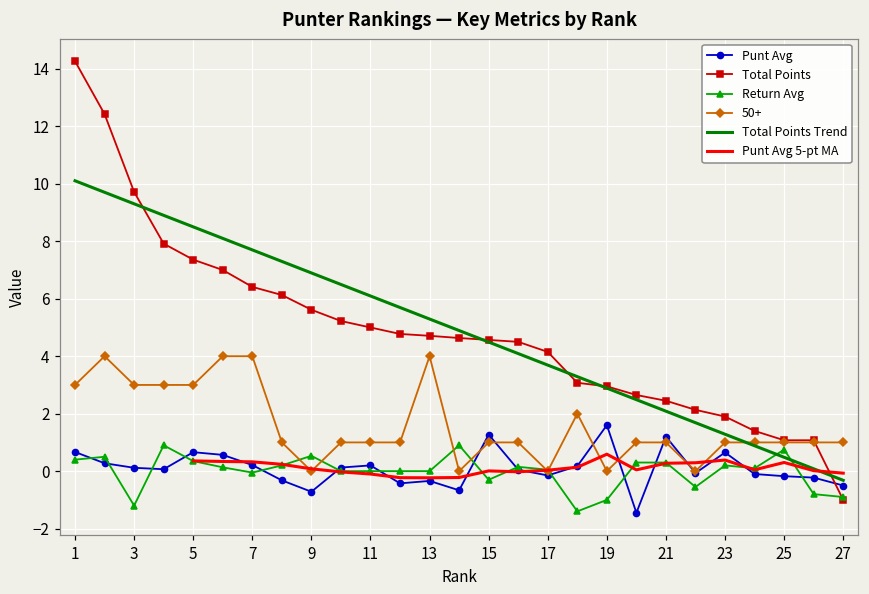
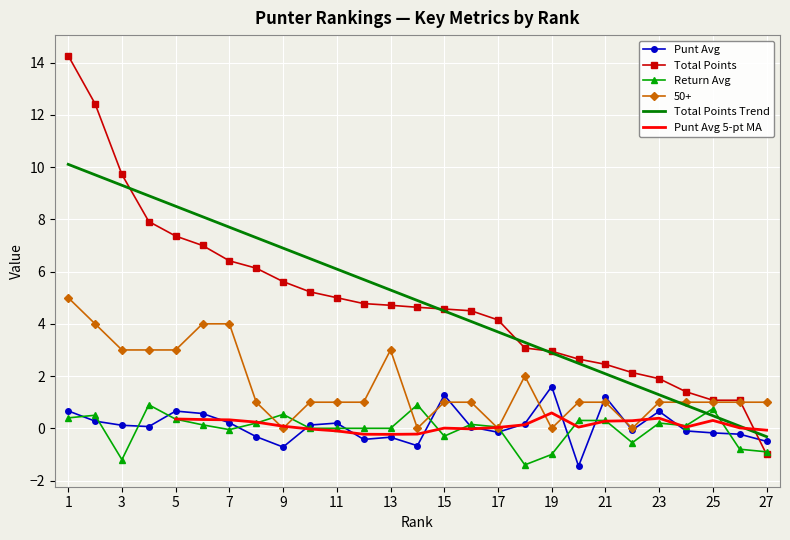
  {
    "Punt Avg": {
      "1": 0.7,
      "3": 0.1,
      "5": 0.7,
      "7": 0.2,
      "9": -0.7,
      "11": 0.2,
      "13": -0.3,
      "15": 1.3,
      "17": -0.2,
      "19": 1.6,
      "21": 1.2,
      "23": 0.7,
      "25": -0.2,
      "27": -0.5
    },
    "50+": {
-     "1": 3,
+     "1": 5,
      "3": 3,
      "5": 3,
      "7": 4,
      "11": 1,
-     "13": 4,
+     "13": 3,
      "15": 1,
      "19": 0,
      "21": 1,
      "23": 1,
      "27": 1
    }
  }
